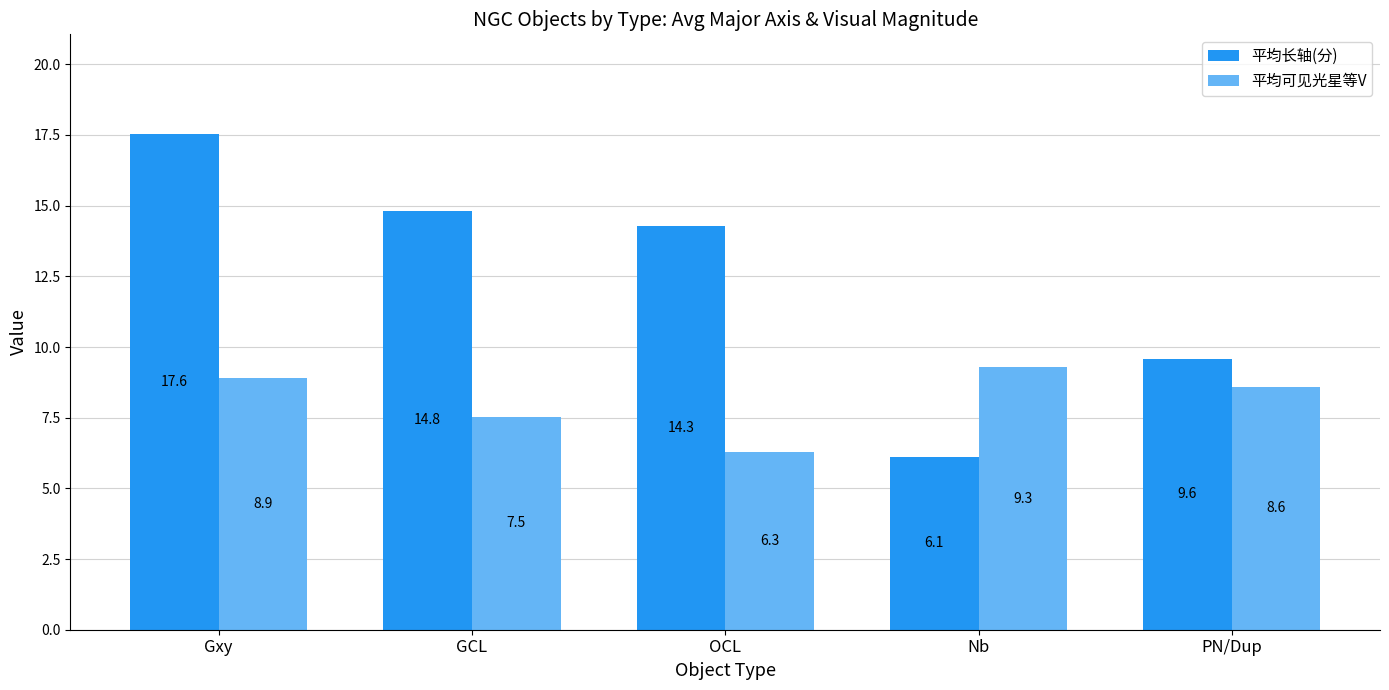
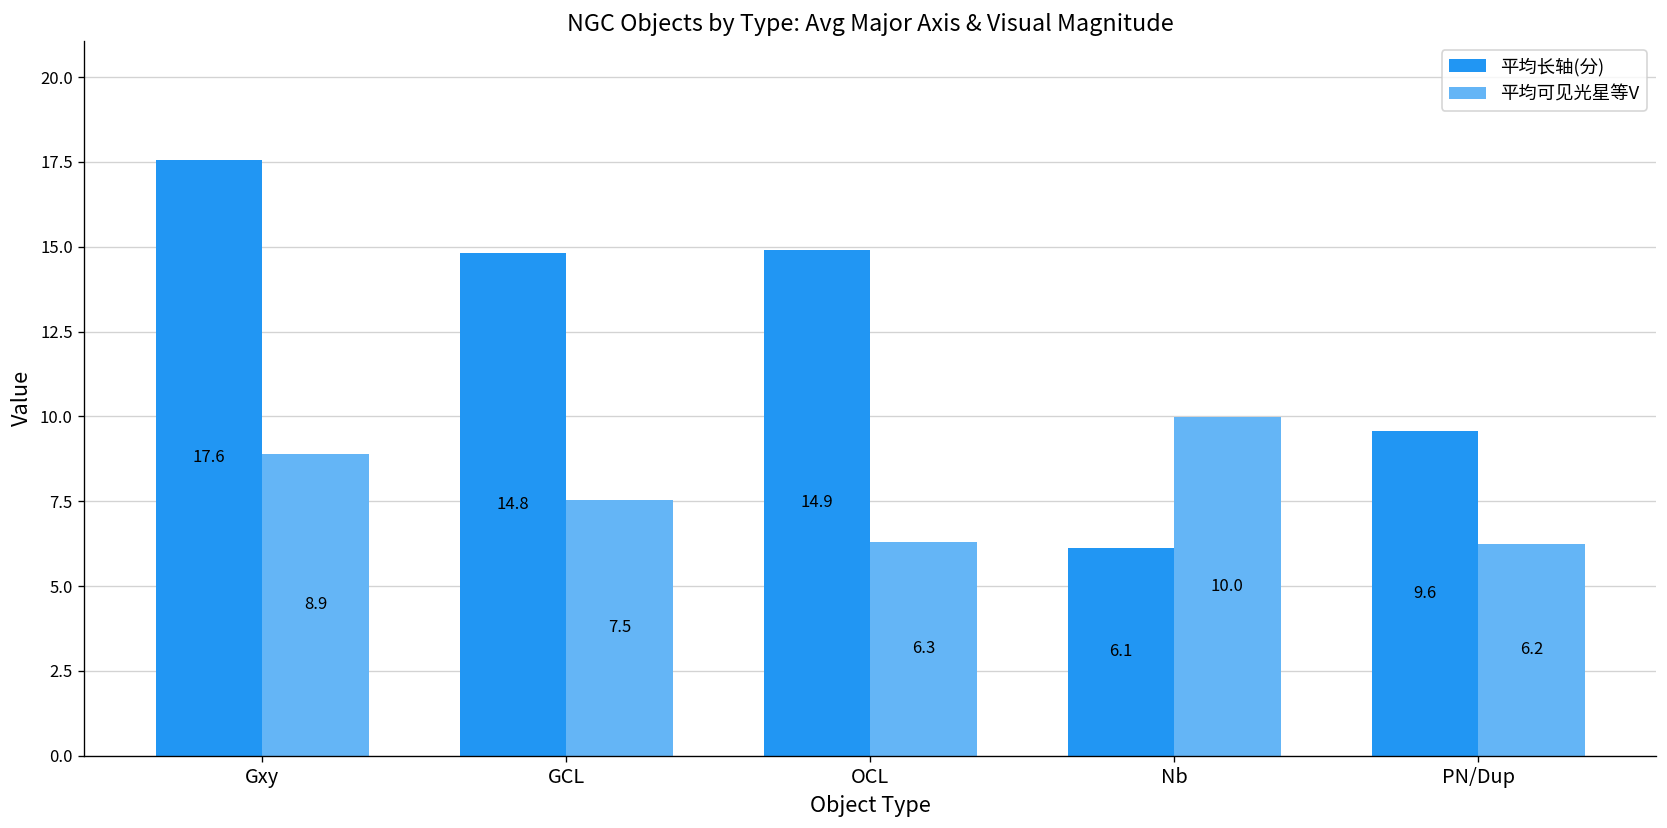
  {
    "平均长轴(分)": {
      "Gxy": 17.6,
      "GCL": 14.8,
-     "OCL": 14.3,
+     "OCL": 14.9,
      "Nb": 6.1,
      "PN/Dup": 9.6
    },
    "平均可见光星等V": {
      "Gxy": 8.9,
      "GCL": 7.5,
      "OCL": 6.3,
-     "Nb": 9.3,
-     "PN/Dup": 8.6
+     "Nb": 10.0,
+     "PN/Dup": 6.2
    }
  }
